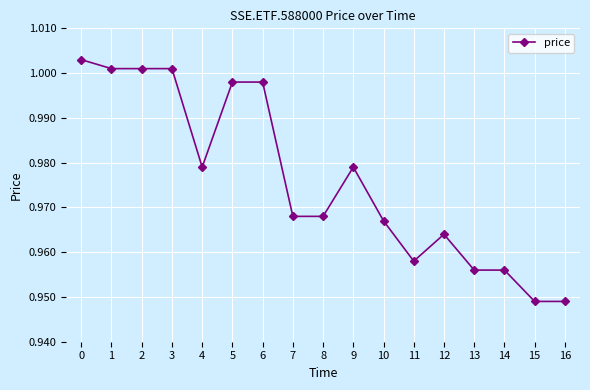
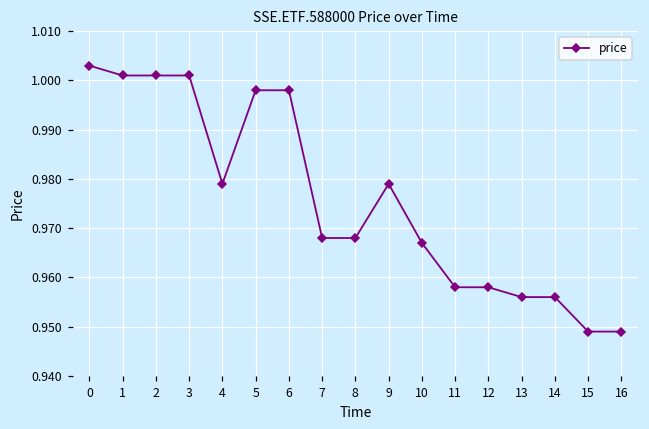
  {
    "0": 1.003,
    "1": 1.001,
    "2": 1.001,
    "3": 1.001,
    "4": 0.979,
    "5": 0.998,
    "6": 0.998,
    "7": 0.968,
    "8": 0.968,
    "9": 0.979,
    "10": 0.967,
    "11": 0.958,
-   "12": 0.964,
+   "12": 0.958,
    "13": 0.956,
    "14": 0.956,
    "15": 0.949,
    "16": 0.949
  }
